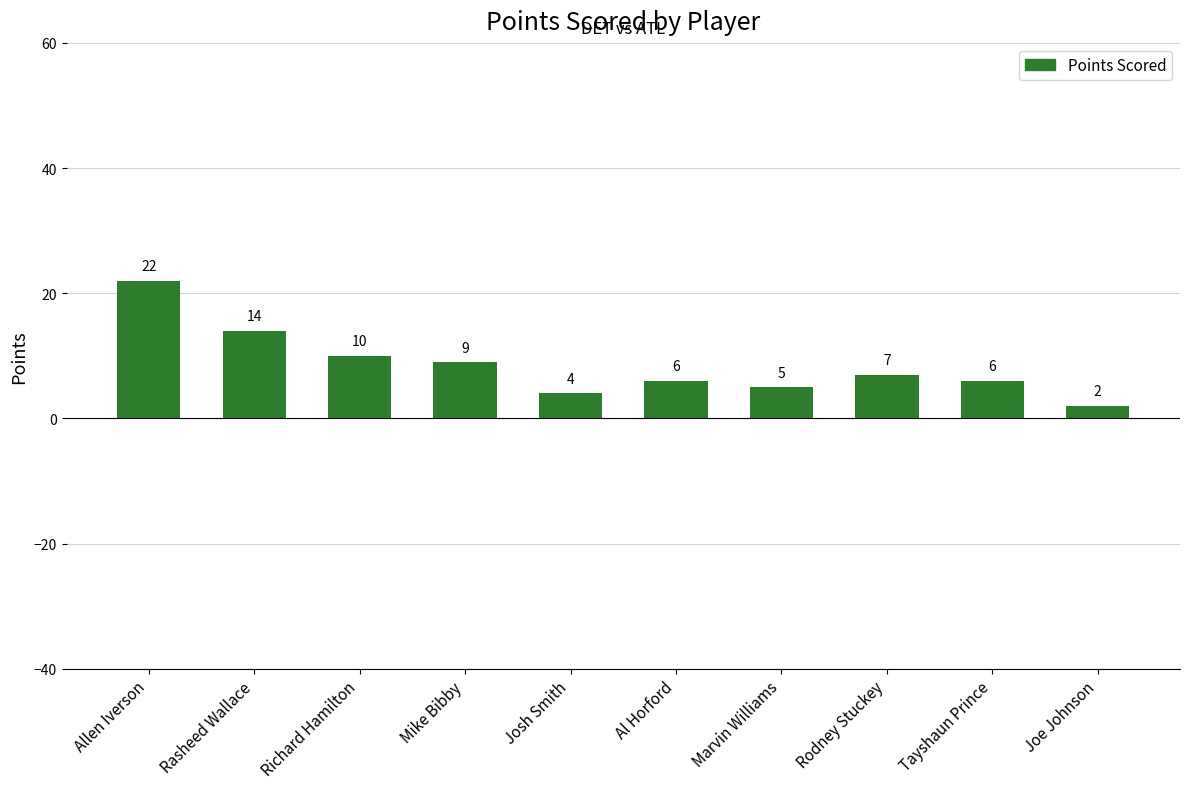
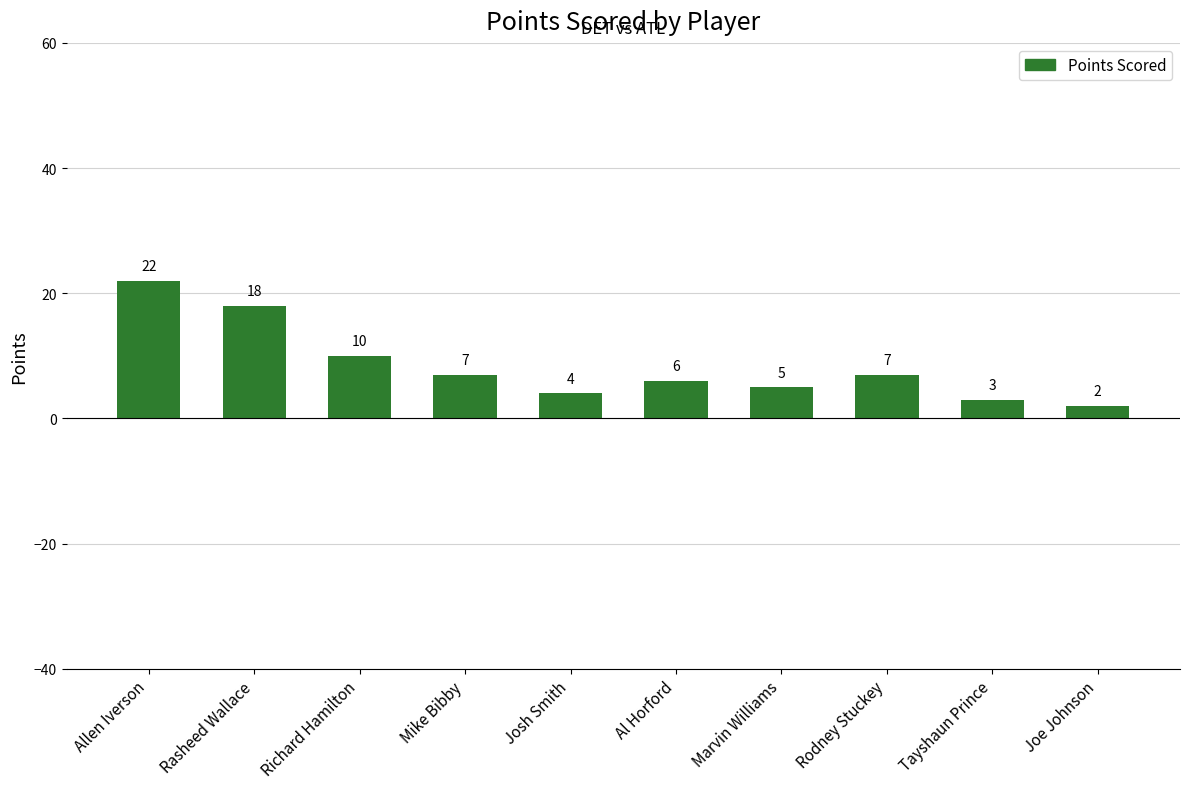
  {
    "Allen Iverson": 22,
-   "Rasheed Wallace": 14,
+   "Rasheed Wallace": 18,
    "Richard Hamilton": 10,
-   "Mike Bibby": 9,
+   "Mike Bibby": 7,
    "Josh Smith": 4,
    "Al Horford": 6,
    "Marvin Williams": 5,
    "Rodney Stuckey": 7,
-   "Tayshaun Prince": 6,
+   "Tayshaun Prince": 3,
    "Joe Johnson": 2
  }
